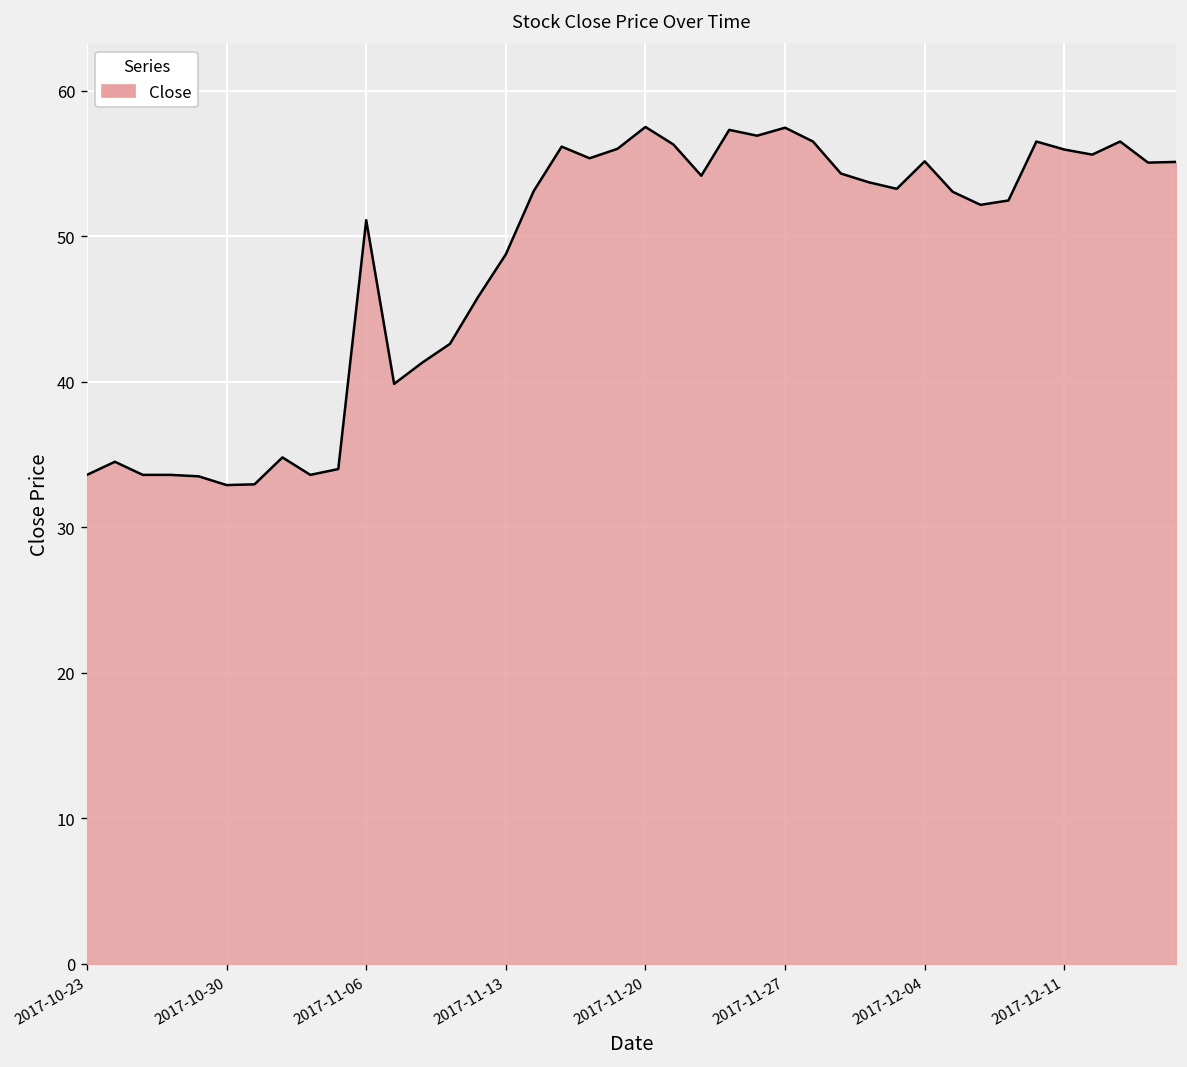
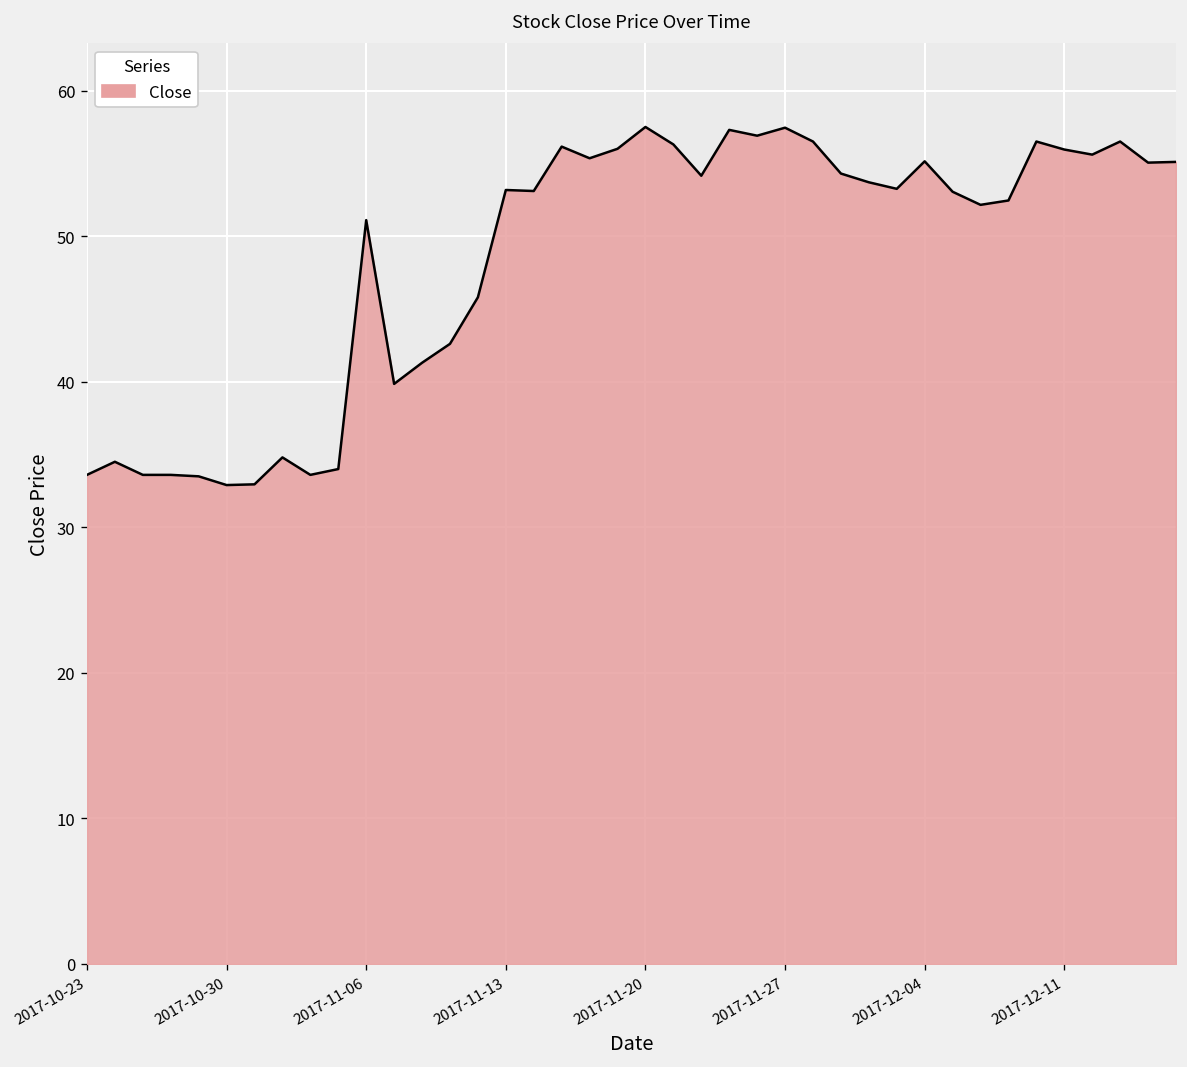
  {
    "2017-10-23": 33.6,
    "2017-10-30": 32.9,
    "2017-11-06": 51.1,
-   "2017-11-13": 48.8,
+   "2017-11-13": 53.2,
    "2017-11-20": 57.5,
    "2017-11-27": 57.5,
    "2017-12-04": 55.1,
    "2017-12-11": 56.0
  }
